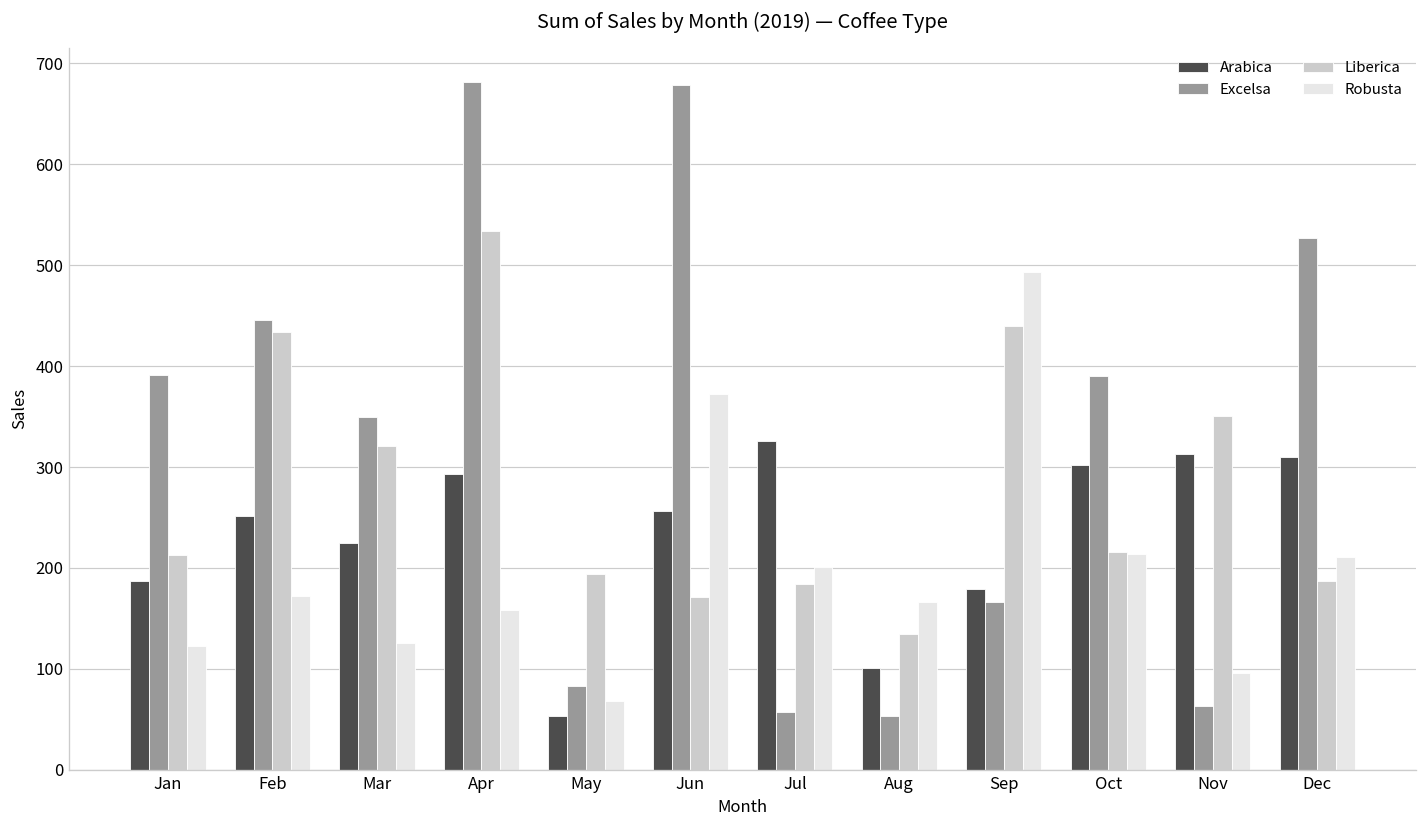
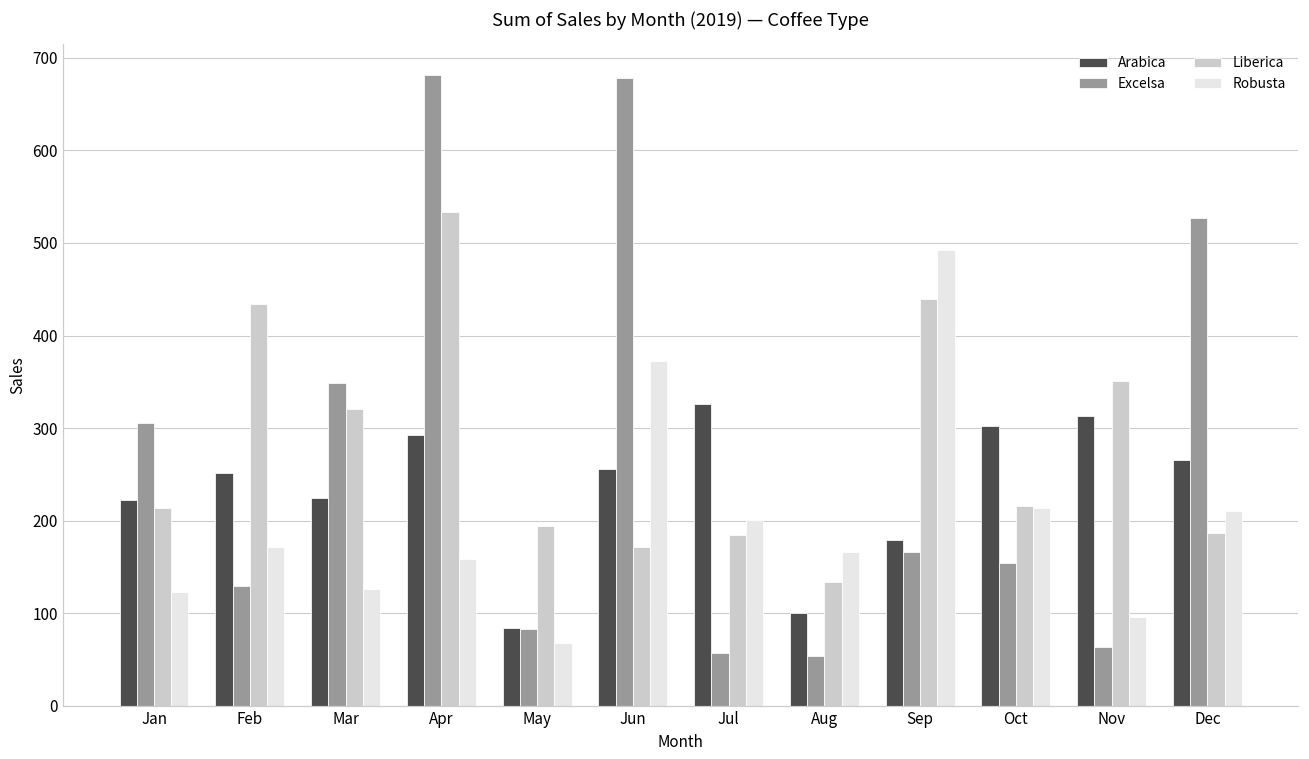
  {
    "Arabica": {
-     "Jan": 190,
+     "Jan": 220,
      "Feb": 250,
      "Mar": 220,
      "Apr": 290,
-     "May": 50,
+     "May": 80,
      "Jun": 260,
      "Jul": 330,
      "Aug": 100,
      "Sep": 180,
      "Oct": 300,
      "Nov": 310,
-     "Dec": 310
+     "Dec": 270
    },
    "Excelsa": {
-     "Jan": 390,
-     "Feb": 450,
+     "Jan": 310,
+     "Feb": 130,
      "Mar": 350,
      "Apr": 680,
      "May": 80,
      "Jun": 680,
      "Jul": 60,
      "Aug": 50,
      "Sep": 170,
-     "Oct": 390,
+     "Oct": 150,
      "Nov": 60,
      "Dec": 530
    }
  }
